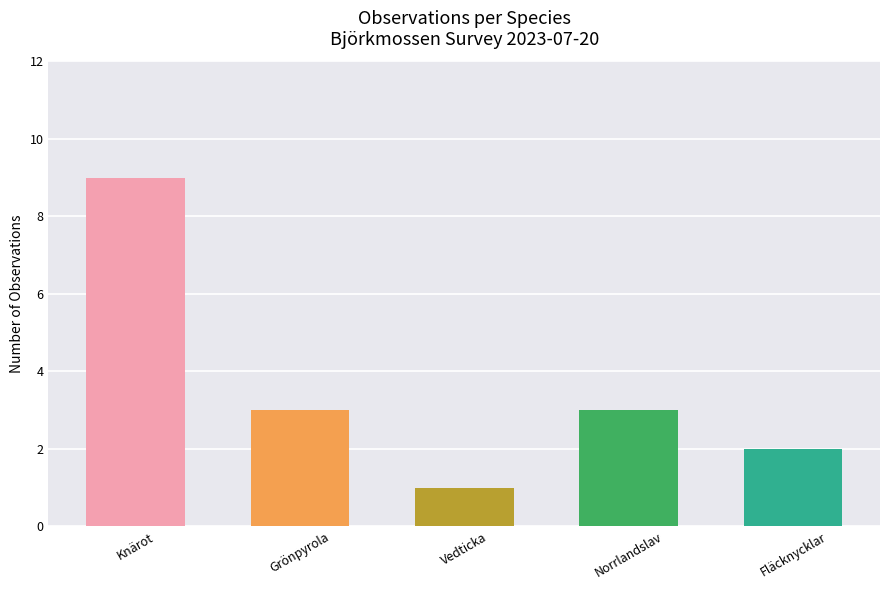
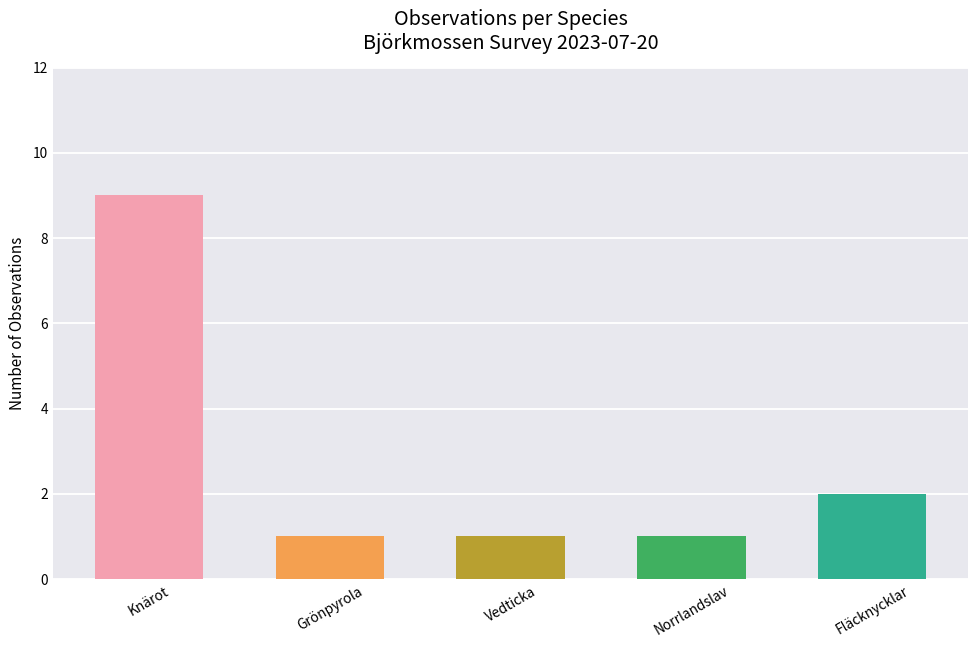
  {
    "Knärot": 9,
-   "Grönpyrola": 3,
+   "Grönpyrola": 1,
    "Vedticka": 1,
-   "Norrlandslav": 3,
+   "Norrlandslav": 1,
    "Fläcknycklar": 2
  }
